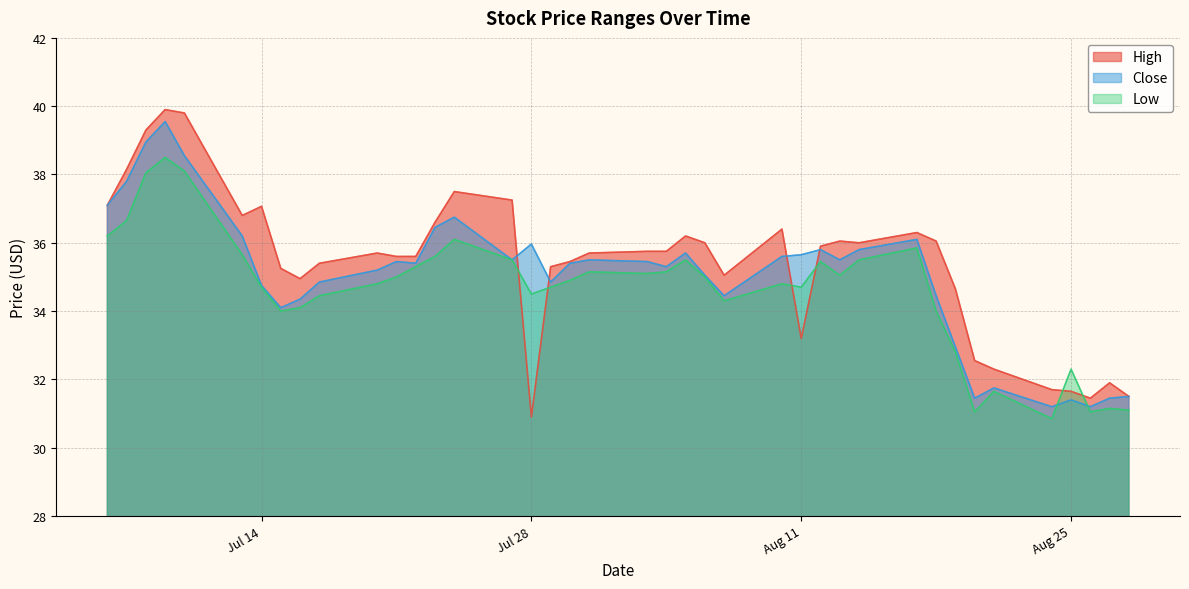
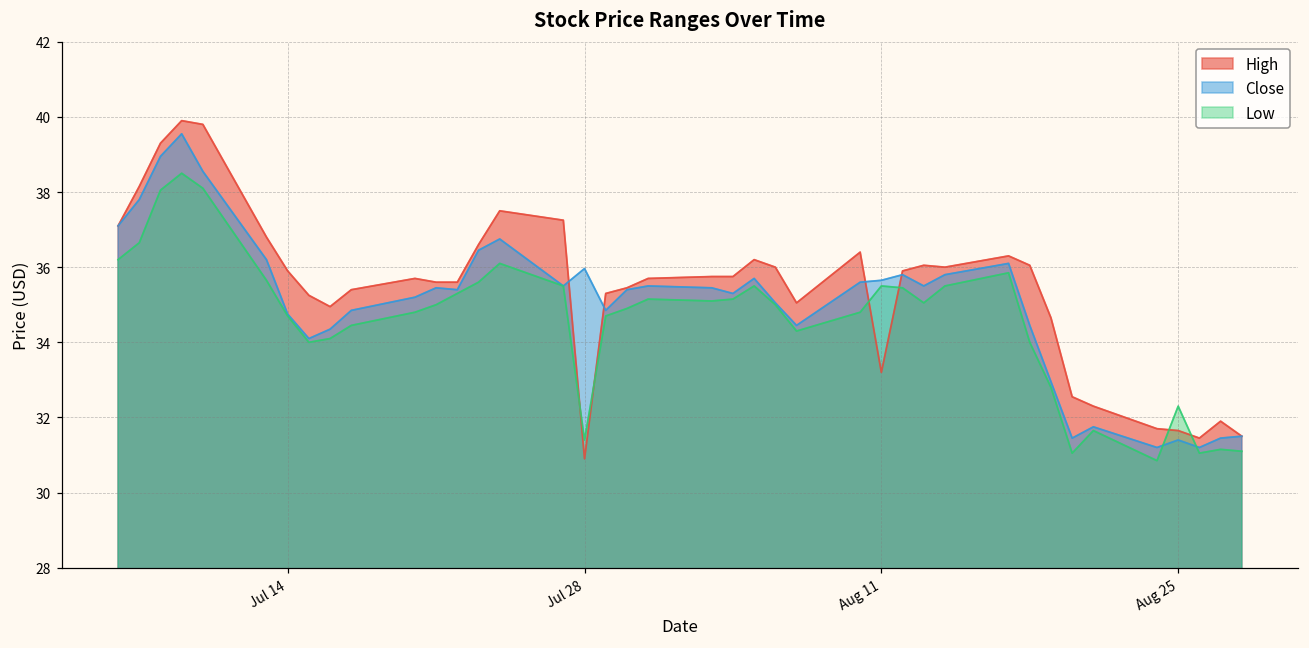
  {
    "High": {
-     "Jul 14": 37.1,
+     "Jul 14": 35.9,
      "Jul 28": 30.9,
      "Aug 11": 33.2,
      "Aug 25": 31.7
    },
    "Close": {
      "Jul 28": 36.0,
      "Aug 11": 35.7,
      "Aug 25": 31.4
    },
    "Low": {
-     "Jul 28": 34.5,
-     "Aug 11": 34.7,
+     "Jul 28": 31.4,
+     "Aug 11": 35.5,
      "Aug 25": 32.3
    }
  }
